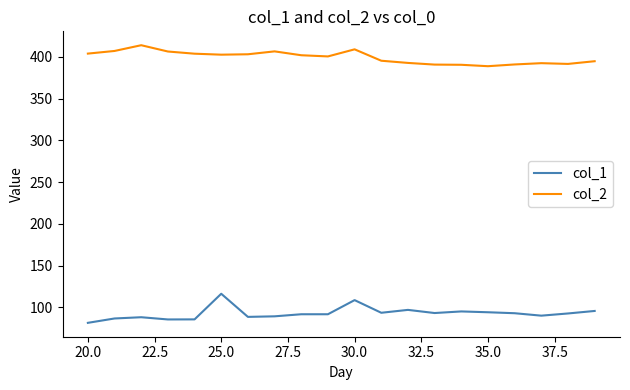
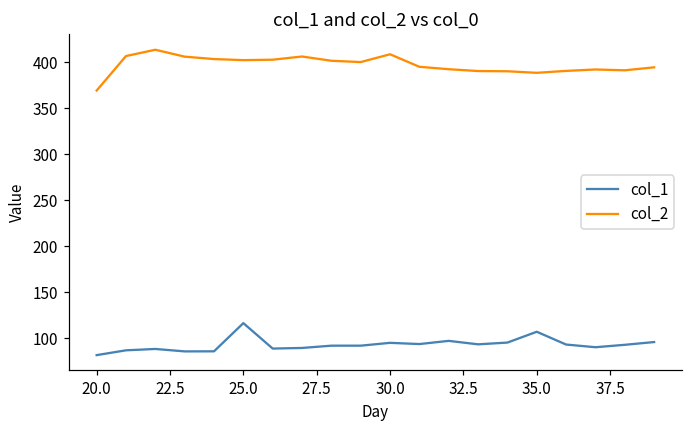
  {
    "col_1": {
      "20.0": 80,
      "25.0": 120,
-     "30.0": 110,
-     "35.0": 90
+     "30.0": 90,
+     "35.0": 110
    },
    "col_2": {
-     "20.0": 400,
+     "20.0": 370,
      "25.0": 400,
      "30.0": 410,
      "35.0": 390
    }
  }
